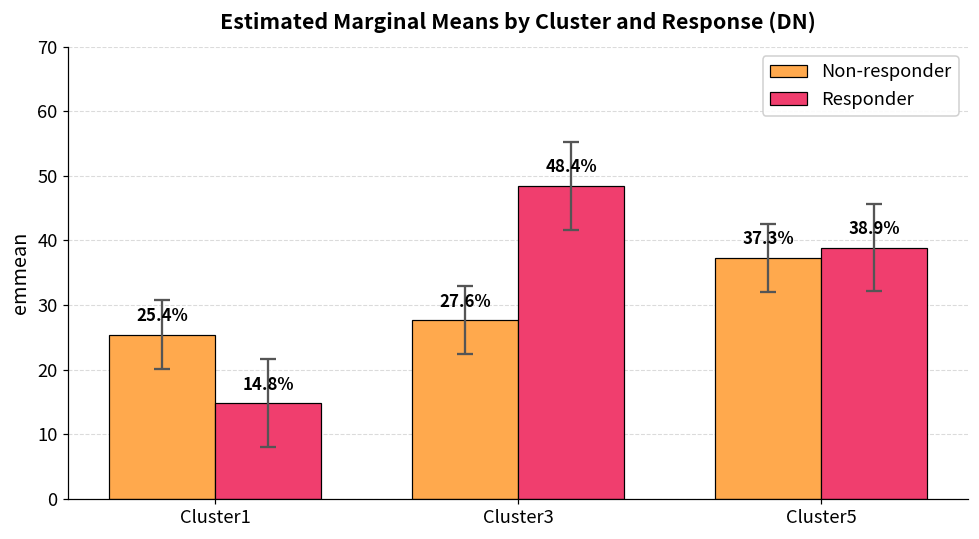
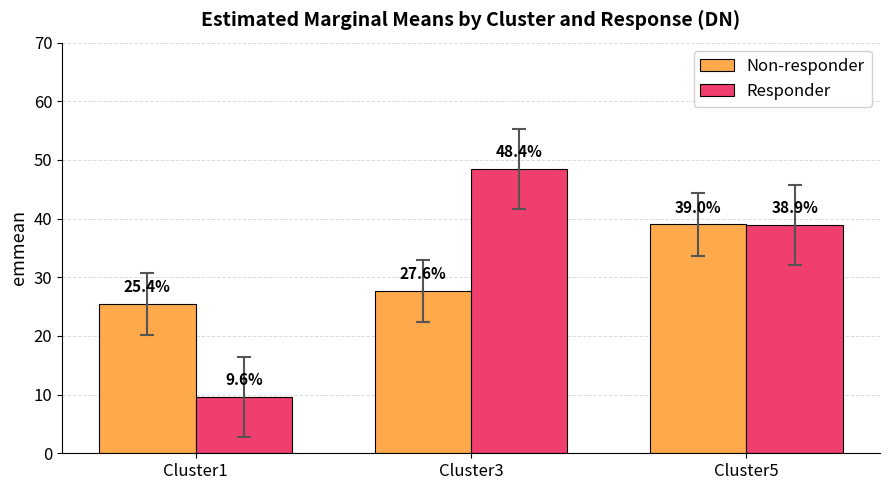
  {
    "Non-responder": {
      "Cluster1": "25.4%",
      "Cluster3": "27.6%",
-     "Cluster5": "37.3%"
+     "Cluster5": "39.0%"
    },
    "Responder": {
-     "Cluster1": "14.8%",
+     "Cluster1": "9.6%",
      "Cluster3": "48.4%",
      "Cluster5": "38.9%"
    }
  }
